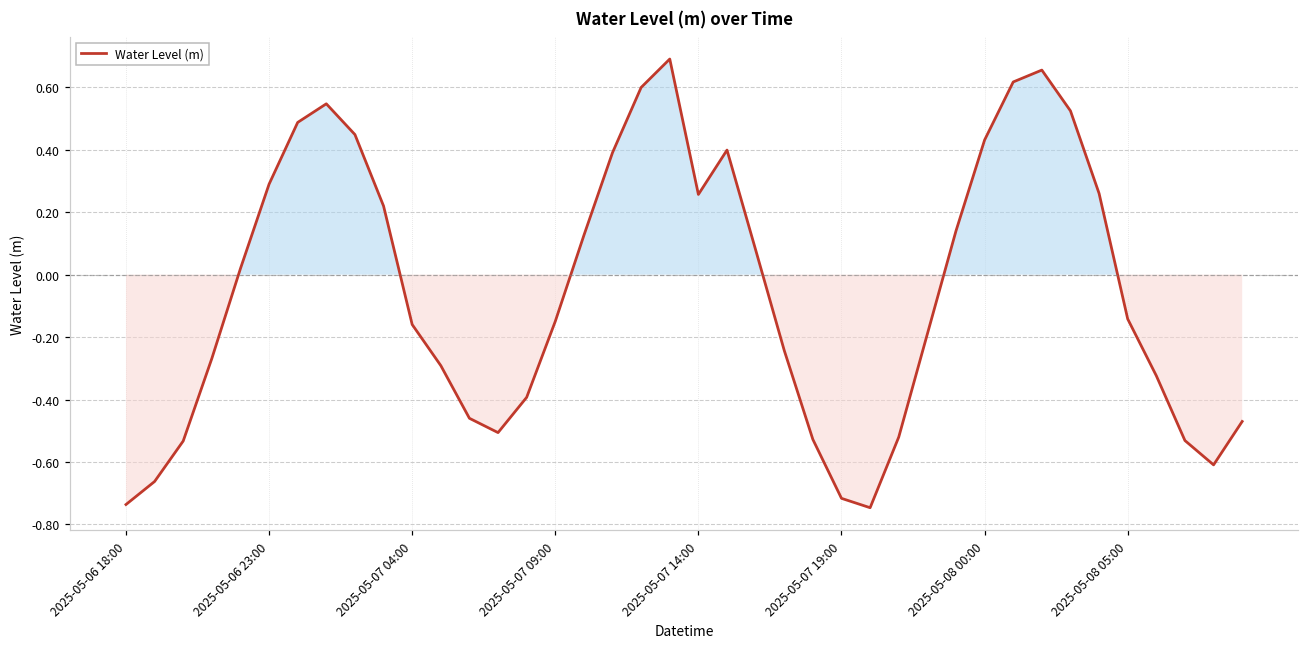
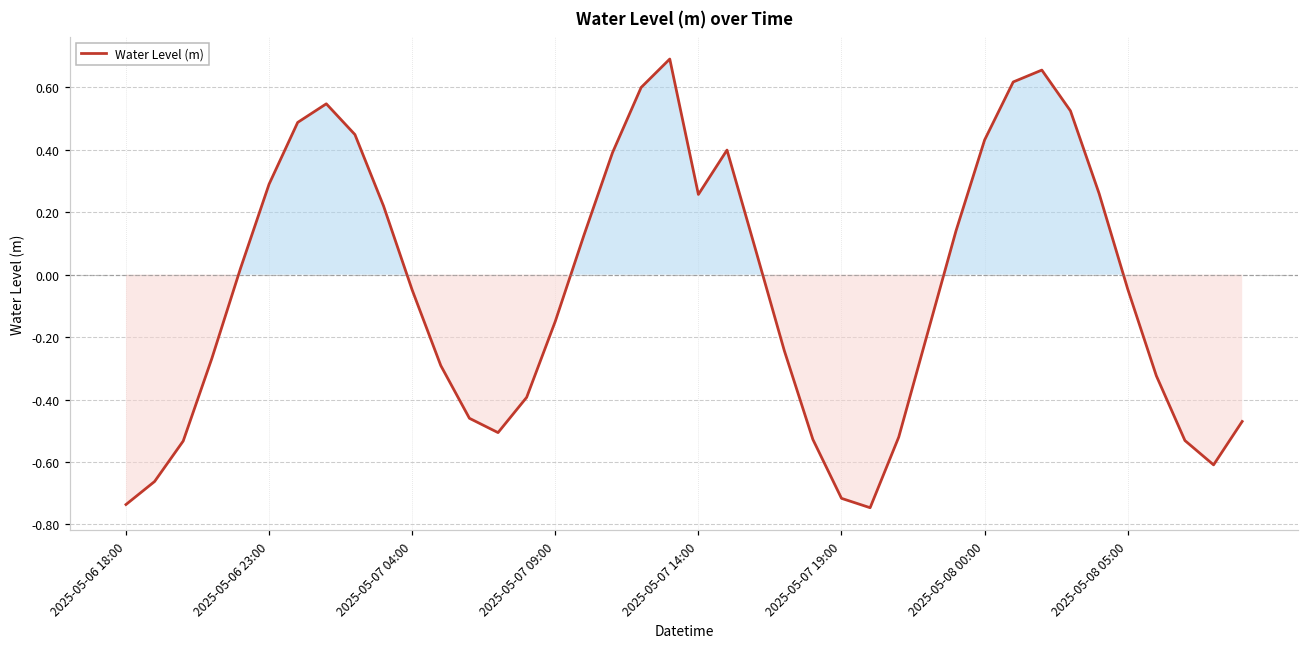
  {
    "2025-05-06 18:00": -0.74,
    "2025-05-06 23:00": 0.29,
-   "2025-05-07 04:00": -0.16,
+   "2025-05-07 04:00": -0.05,
    "2025-05-07 09:00": -0.15,
    "2025-05-07 14:00": 0.26,
    "2025-05-07 19:00": -0.72,
    "2025-05-08 00:00": 0.43,
-   "2025-05-08 05:00": -0.14
+   "2025-05-08 05:00": -0.05
  }
